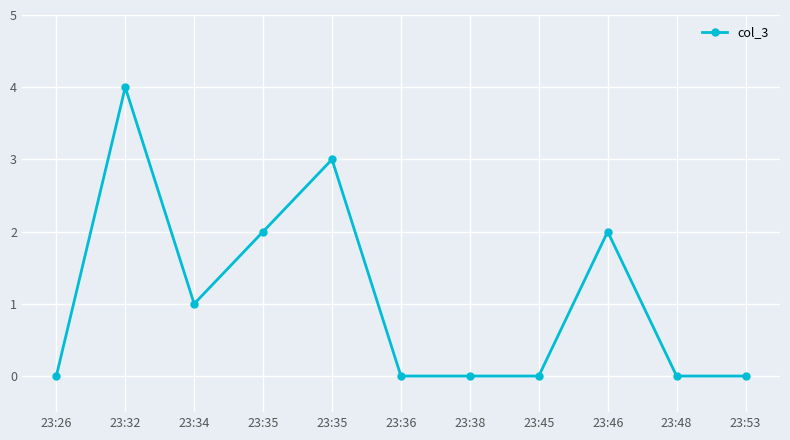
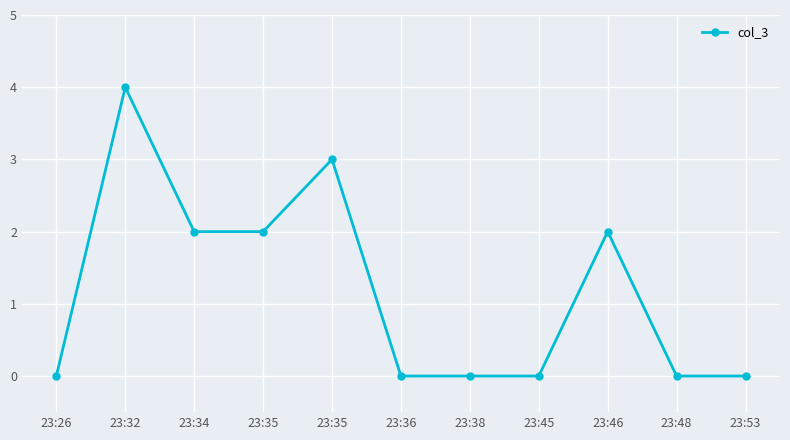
  {
    "23:26": 0,
    "23:32": 4,
-   "23:34": 1,
+   "23:34": 2,
    "23:36": 0,
    "23:38": 0,
    "23:45": 0,
    "23:46": 2,
    "23:48": 0,
    "23:53": 0
  }
